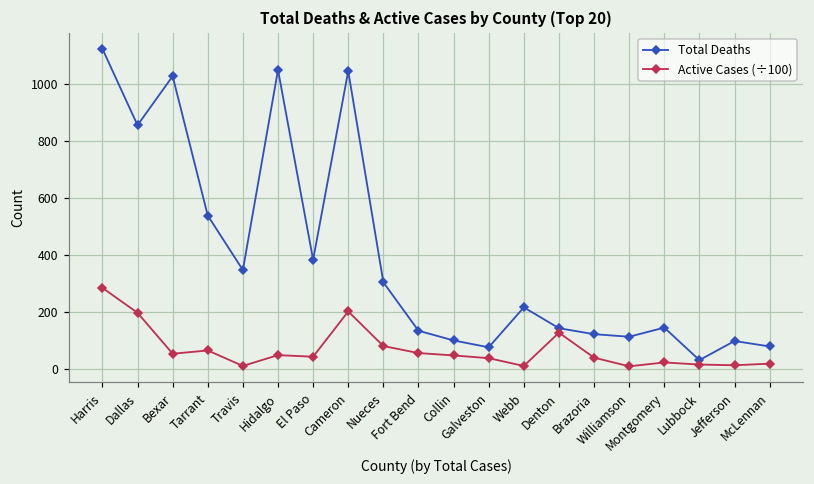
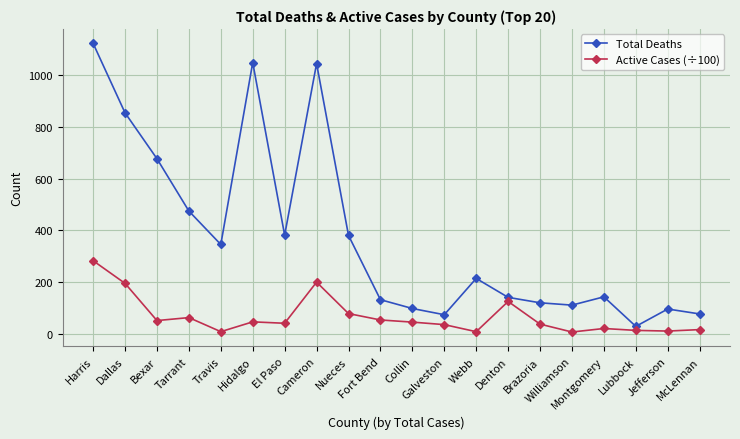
  {
    "Total Deaths": {
      "Harris": 1120,
      "Dallas": 850,
-     "Bexar": 1030,
-     "Tarrant": 540,
+     "Bexar": 680,
+     "Tarrant": 480,
      "Travis": 350,
      "Hidalgo": 1050,
      "El Paso": 380,
      "Cameron": 1040,
-     "Nueces": 300,
+     "Nueces": 380,
      "Fort Bend": 130,
      "Collin": 100,
      "Galveston": 80,
      "Webb": 220,
      "Denton": 140,
      "Brazoria": 120,
      "Williamson": 110,
      "Montgomery": 140,
      "Lubbock": 30,
      "Jefferson": 100,
      "McLennan": 80
    },
    "Active Cases (÷100)": {
      "Harris": 280,
      "Dallas": 200,
      "Bexar": 50,
      "Tarrant": 60,
      "Travis": 10,
      "Hidalgo": 50,
      "El Paso": 40,
      "Cameron": 200,
      "Nueces": 80,
      "Fort Bend": 50,
      "Collin": 50,
      "Galveston": 40,
      "Webb": 10,
      "Denton": 130,
      "Brazoria": 40,
      "Williamson": 10,
      "Montgomery": 20,
      "Lubbock": 10,
      "Jefferson": 10,
      "McLennan": 20
    }
  }
